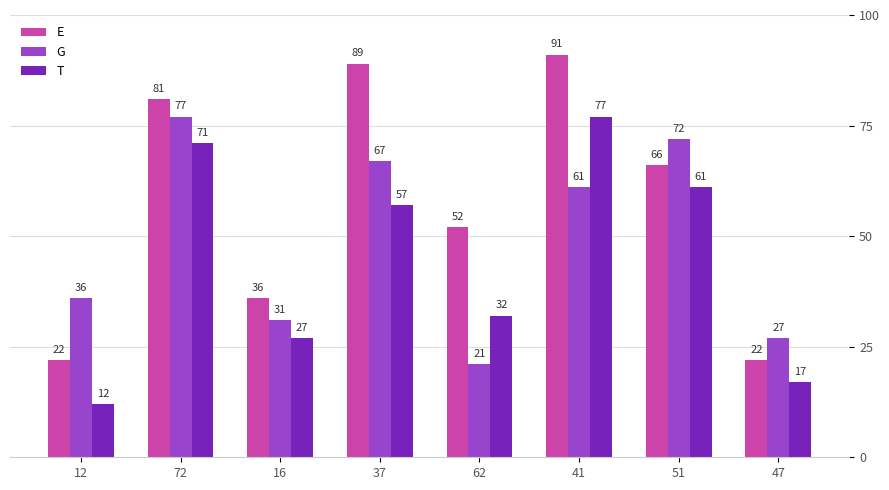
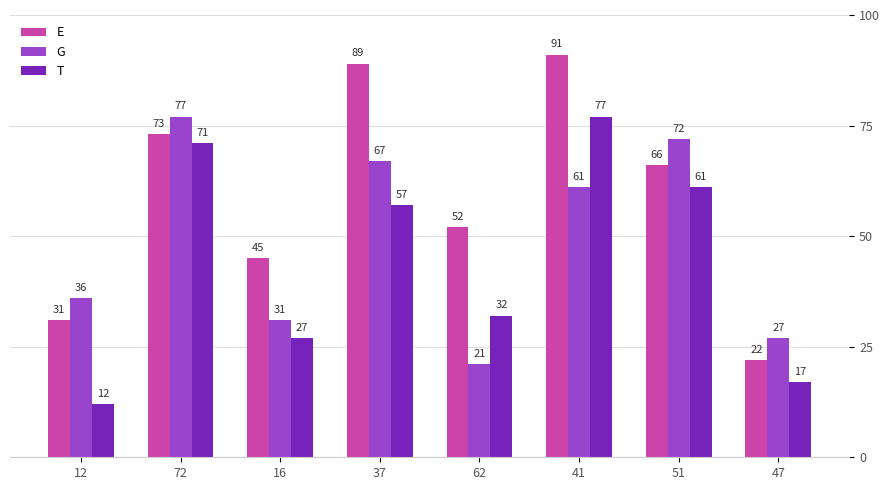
  {
    "E": {
-     "12": 22,
-     "72": 81,
-     "16": 36,
+     "12": 31,
+     "72": 73,
+     "16": 45,
      "37": 89,
      "62": 52,
      "41": 91,
      "51": 66,
      "47": 22
    }
  }
